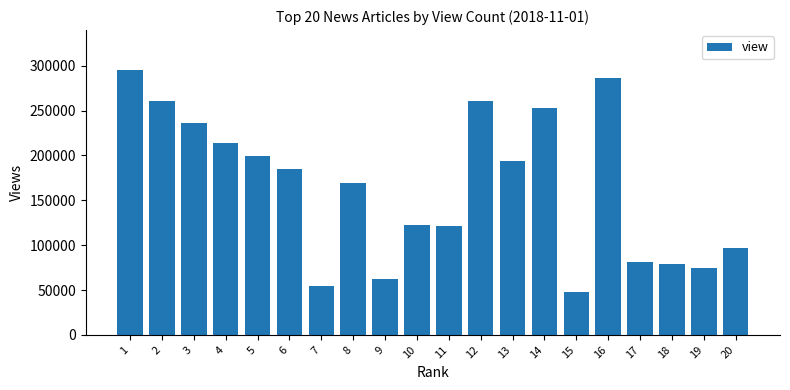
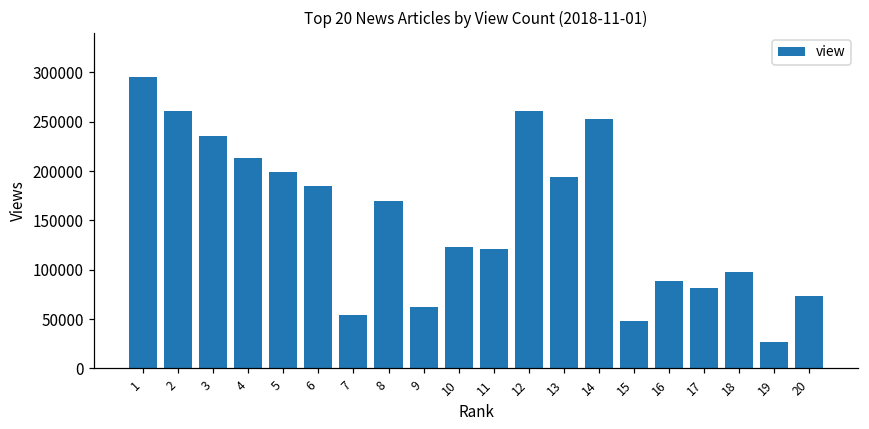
  {
    "1": 300000,
    "2": 260000,
    "3": 240000,
    "4": 210000,
    "5": 200000,
    "6": 180000,
    "7": 50000,
    "8": 170000,
    "9": 60000,
    "10": 120000,
    "11": 120000,
    "12": 260000,
    "13": 190000,
    "14": 250000,
    "15": 50000,
-   "16": 290000,
+   "16": 90000,
    "17": 80000,
-   "18": 80000,
-   "19": 70000,
-   "20": 100000
+   "18": 100000,
+   "19": 30000,
+   "20": 70000
  }
